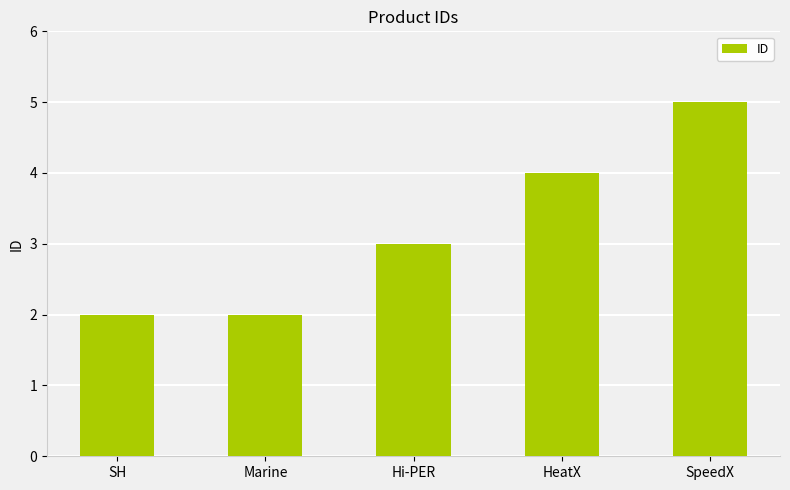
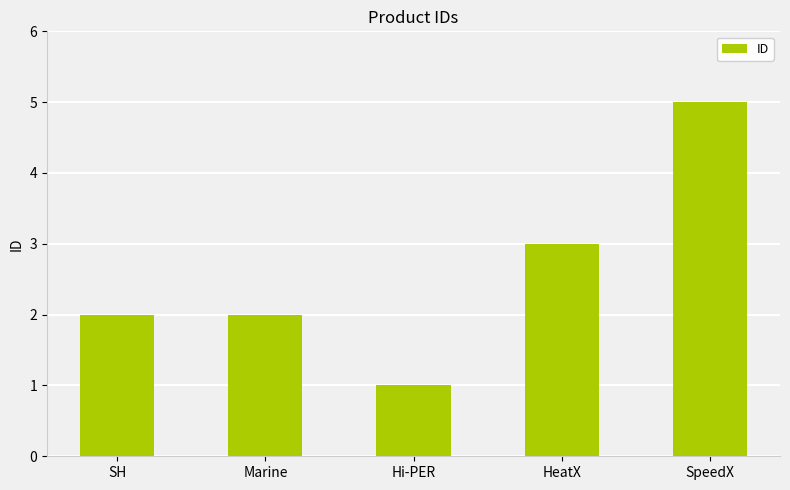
  {
    "SH": 2,
    "Marine": 2,
-   "Hi-PER": 3,
-   "HeatX": 4,
+   "Hi-PER": 1,
+   "HeatX": 3,
    "SpeedX": 5
  }
